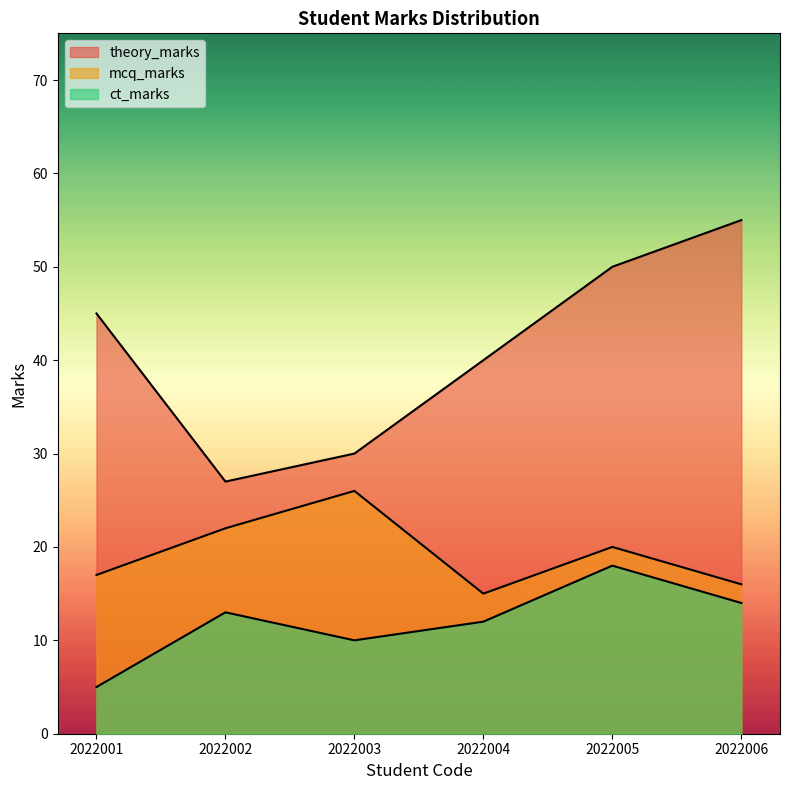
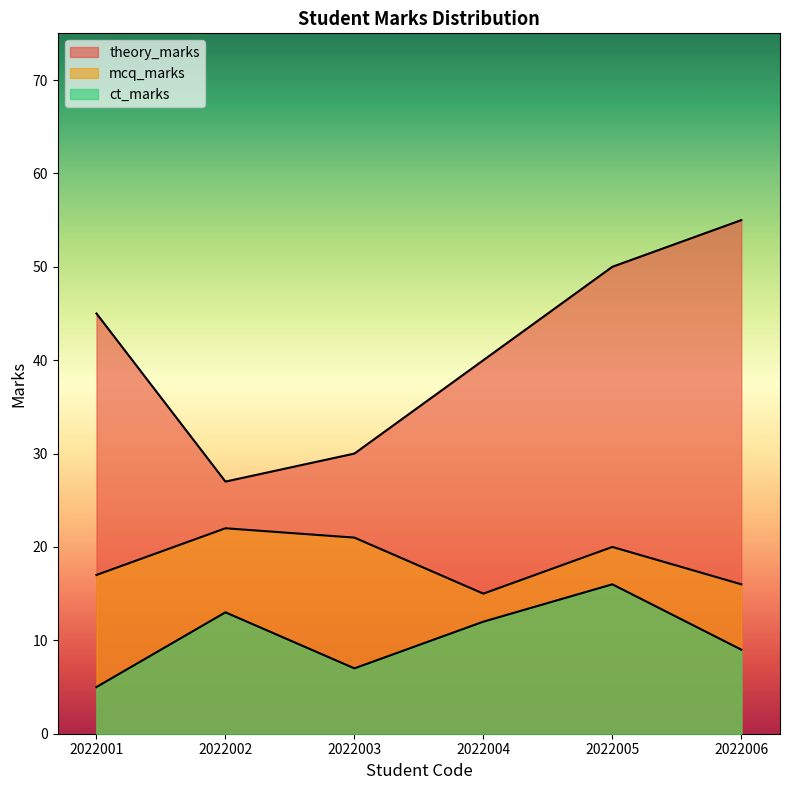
  {
    "theory_marks": {
      "2022001": 45,
      "2022002": 27,
      "2022003": 30,
      "2022004": 40,
      "2022005": 50,
      "2022006": 55
    },
    "mcq_marks": {
      "2022001": 17,
      "2022002": 22,
-     "2022003": 26,
+     "2022003": 21,
      "2022004": 15,
      "2022005": 20,
      "2022006": 16
    },
    "ct_marks": {
      "2022001": 5,
      "2022002": 13,
-     "2022003": 10,
+     "2022003": 7,
      "2022004": 12,
-     "2022005": 18,
-     "2022006": 14
+     "2022005": 16,
+     "2022006": 9
    }
  }
